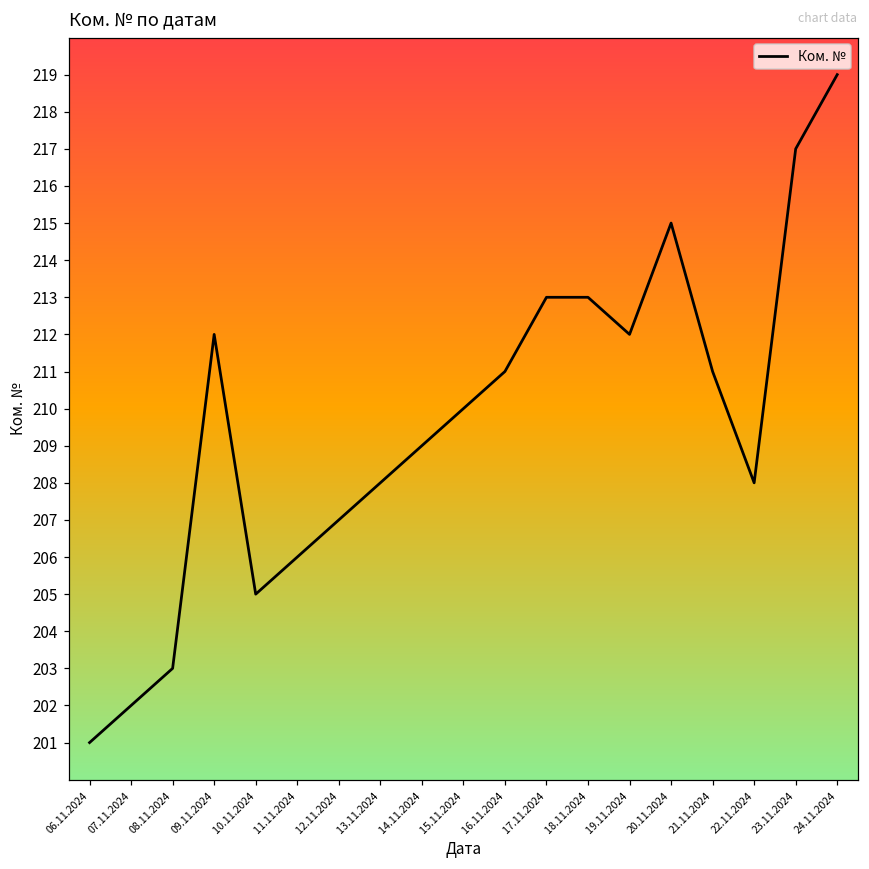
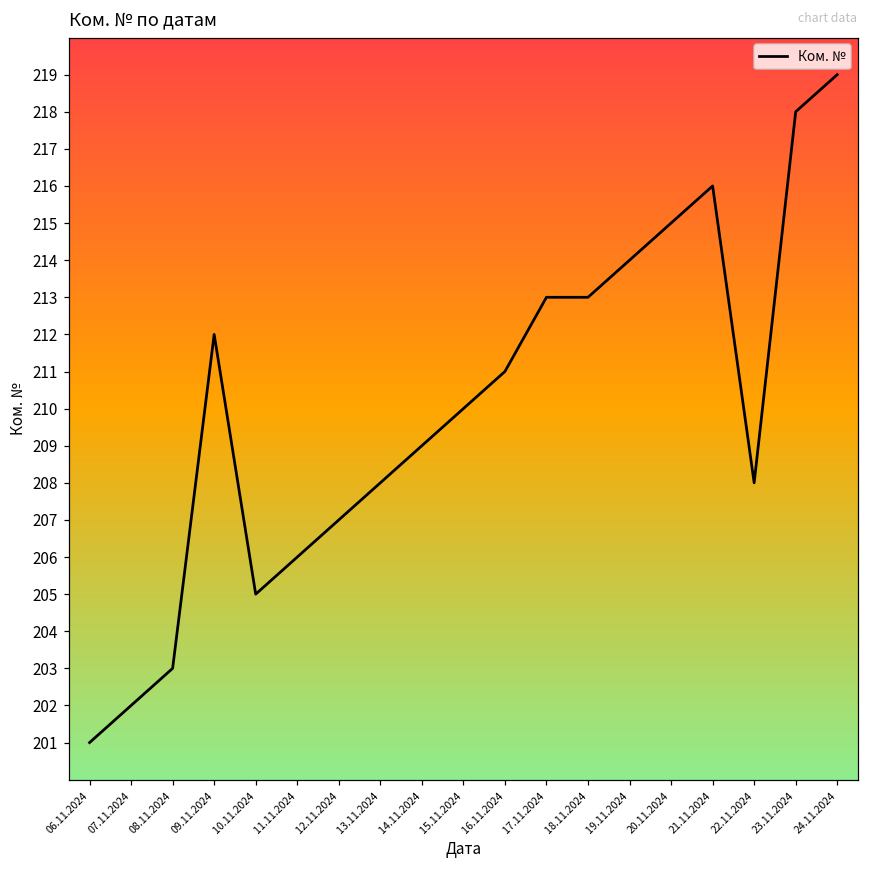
  {
    "06.11.2024": 201,
    "07.11.2024": 202,
    "08.11.2024": 203,
    "09.11.2024": 212,
    "10.11.2024": 205,
    "11.11.2024": 206,
    "12.11.2024": 207,
    "13.11.2024": 208,
    "14.11.2024": 209,
    "15.11.2024": 210,
    "16.11.2024": 211,
    "17.11.2024": 213,
    "18.11.2024": 213,
-   "19.11.2024": 212,
+   "19.11.2024": 214,
    "20.11.2024": 215,
-   "21.11.2024": 211,
+   "21.11.2024": 216,
    "22.11.2024": 208,
-   "23.11.2024": 217,
+   "23.11.2024": 218,
    "24.11.2024": 219
  }
